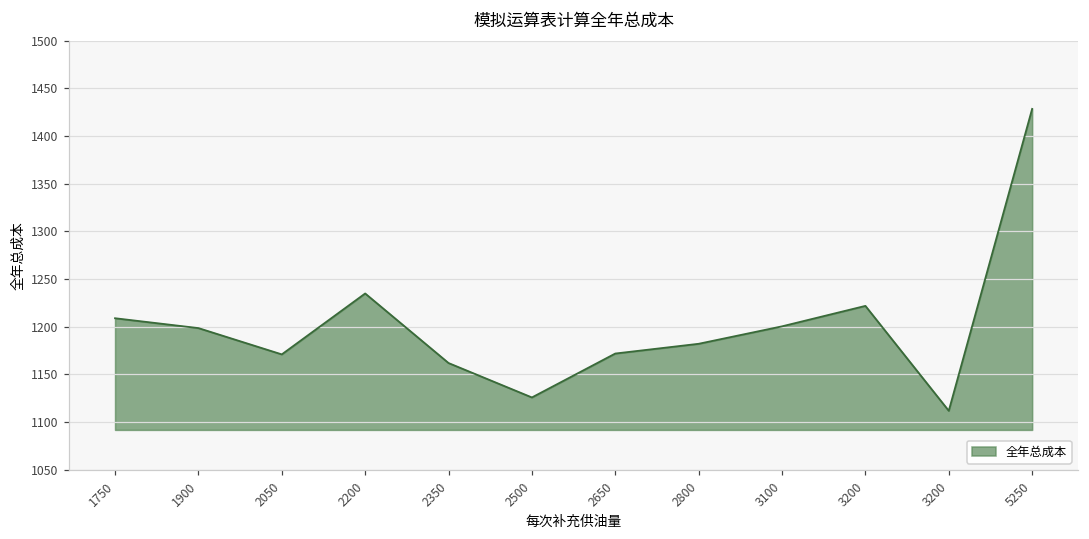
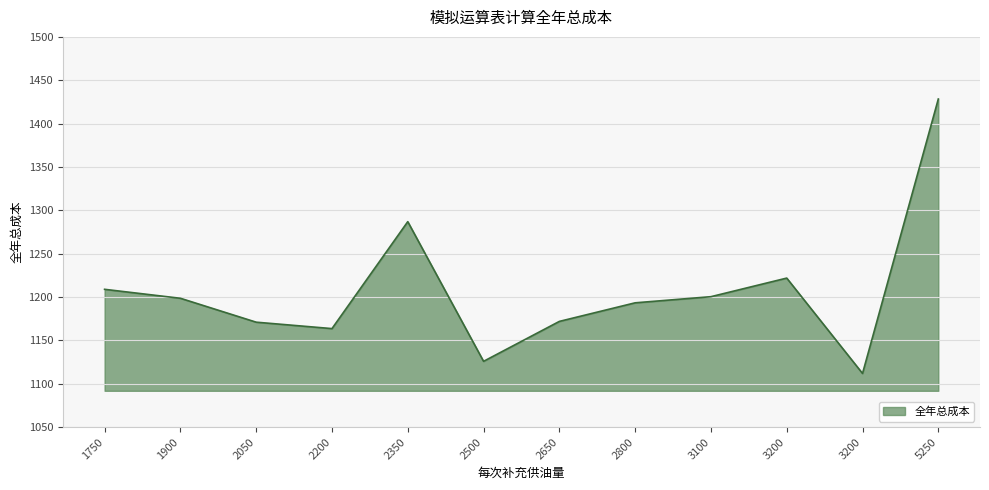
  {
    "1750": 1210,
    "1900": 1200,
    "2050": 1170,
-   "2200": 1230,
-   "2350": 1160,
+   "2200": 1160,
+   "2350": 1290,
    "2500": 1130,
    "2650": 1170,
-   "2800": 1180,
+   "2800": 1190,
    "3100": 1200,
    "5250": 1430
  }
